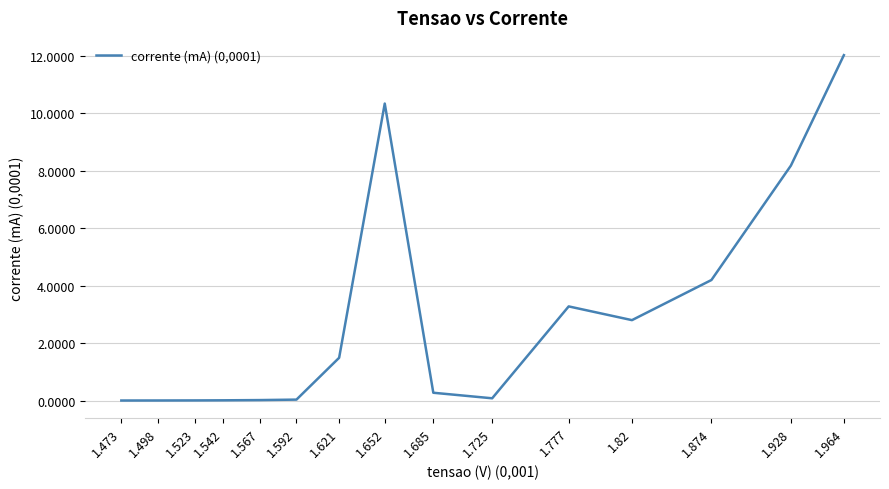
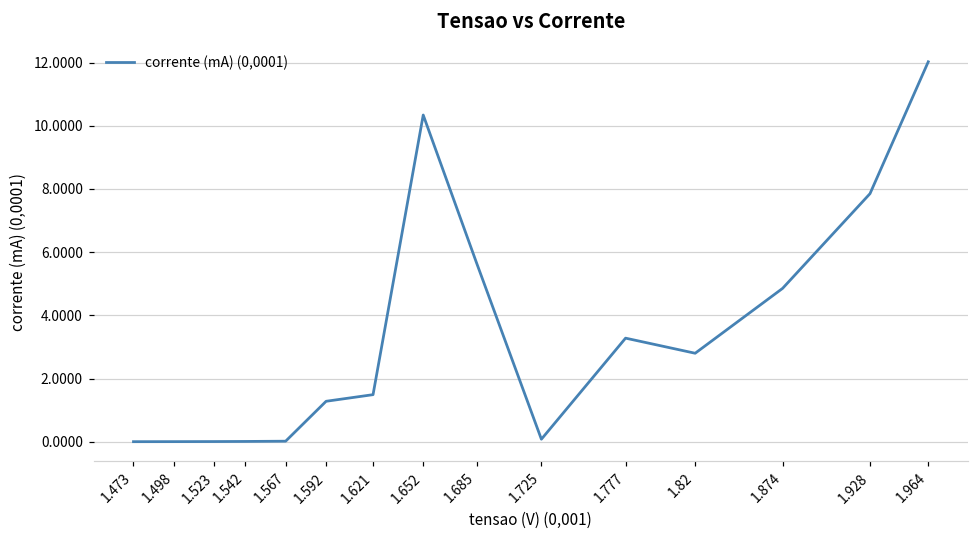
  {
    "1.473": 0.0,
    "1.498": 0.0,
    "1.523": 0.0,
    "1.542": 0.0,
    "1.567": 0.0,
-   "1.592": 0.0,
+   "1.592": 1.3,
    "1.621": 1.5,
    "1.652": 10.3,
-   "1.685": 0.3,
+   "1.685": 5.7,
    "1.725": 0.1,
    "1.777": 3.3,
    "1.82": 2.8,
-   "1.874": 4.2,
-   "1.928": 8.2,
+   "1.874": 4.9,
+   "1.928": 7.9,
    "1.964": 12.0
  }
